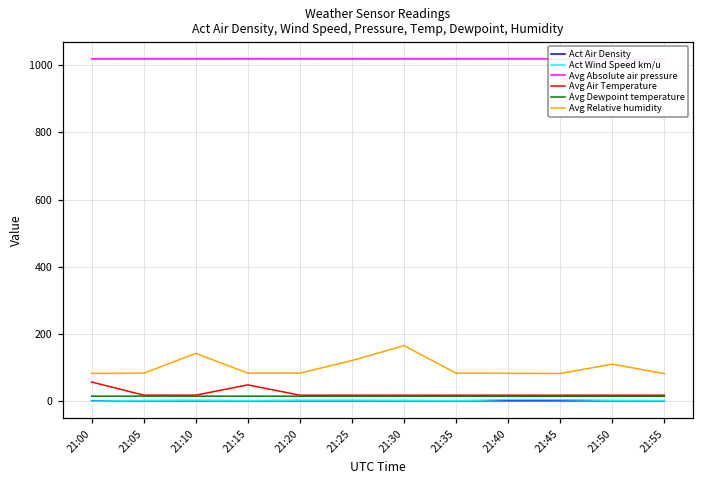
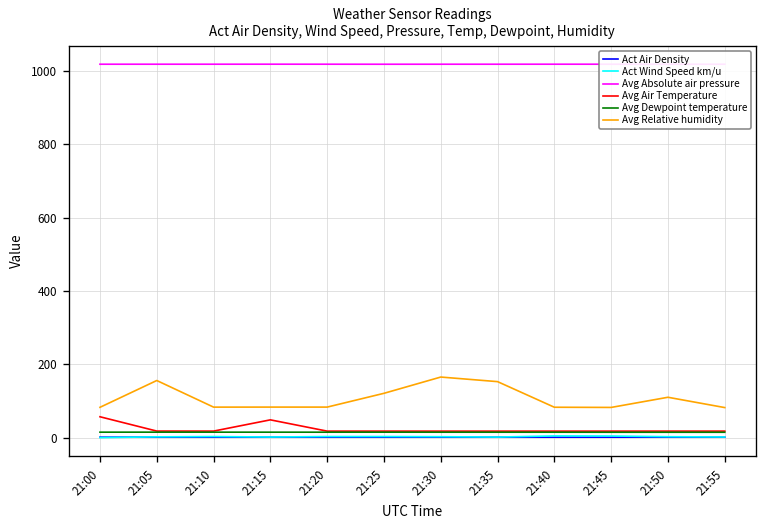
  {
    "Avg Absolute air pressure": {
      "21:00": 1020,
      "21:05": 1020,
      "21:10": 1020,
      "21:15": 1020,
      "21:20": 1020,
      "21:25": 1020,
      "21:30": 1020,
      "21:35": 1020,
      "21:40": 1020
    },
    "Avg Air Temperature": {
      "21:00": 60,
      "21:15": 50
    },
    "Avg Dewpoint temperature": {
      "21:00": 10,
      "21:15": 10
    },
    "Avg Relative humidity": {
      "21:00": 80,
-     "21:05": 80,
-     "21:10": 140,
+     "21:05": 160,
+     "21:10": 80,
      "21:15": 80,
      "21:20": 80,
      "21:25": 120,
      "21:30": 170,
-     "21:35": 80,
+     "21:35": 150,
      "21:40": 80,
      "21:45": 80,
      "21:50": 110,
      "21:55": 80
    }
  }
